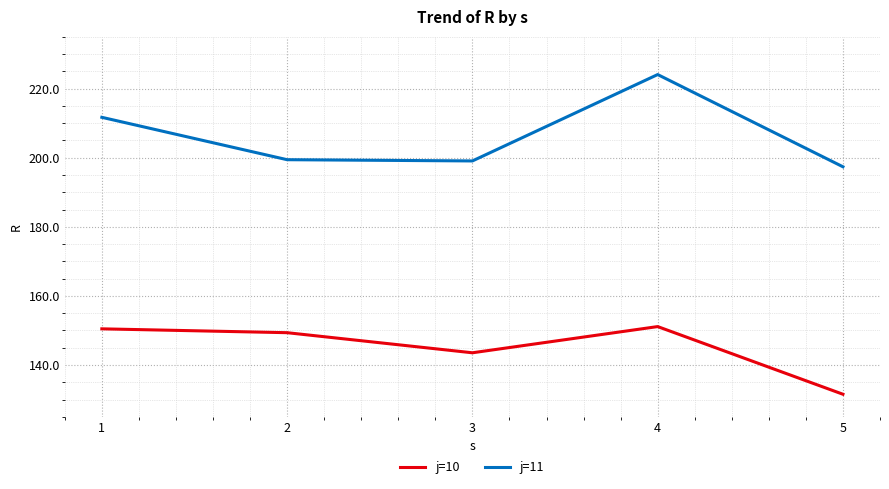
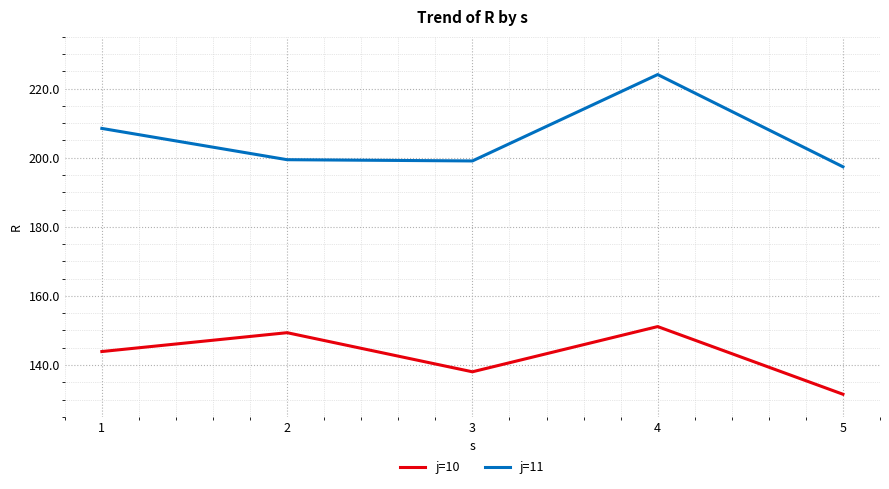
  {
    "j=10": {
-     "1": 150,
+     "1": 144,
      "2": 149,
-     "3": 144,
+     "3": 138,
      "4": 151,
      "5": 132
    },
    "j=11": {
-     "1": 212,
+     "1": 208,
      "2": 199,
      "3": 199,
      "4": 224,
      "5": 197
    }
  }
